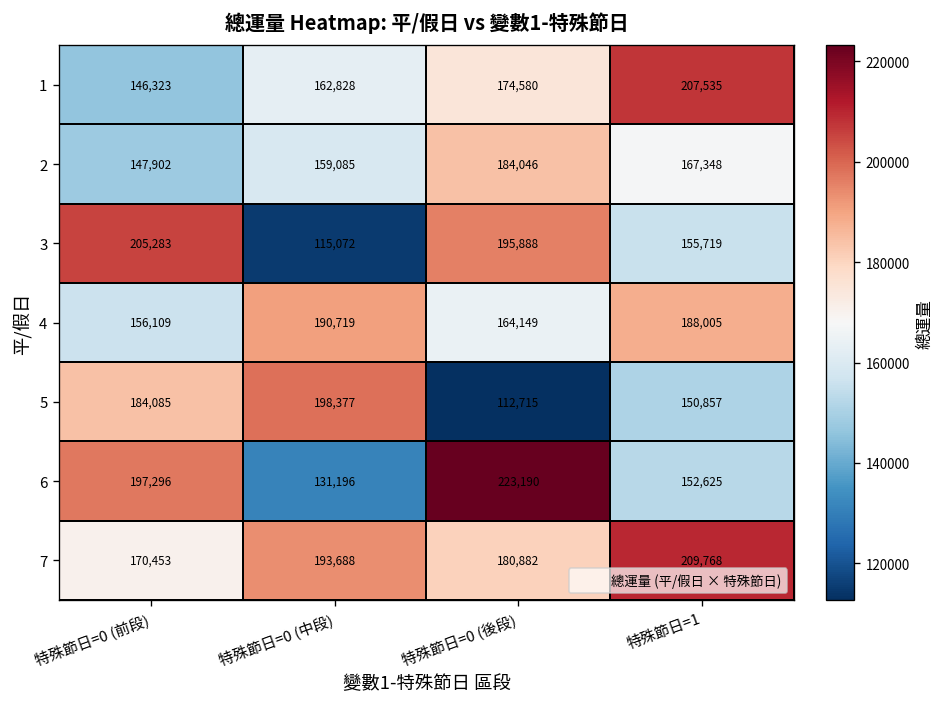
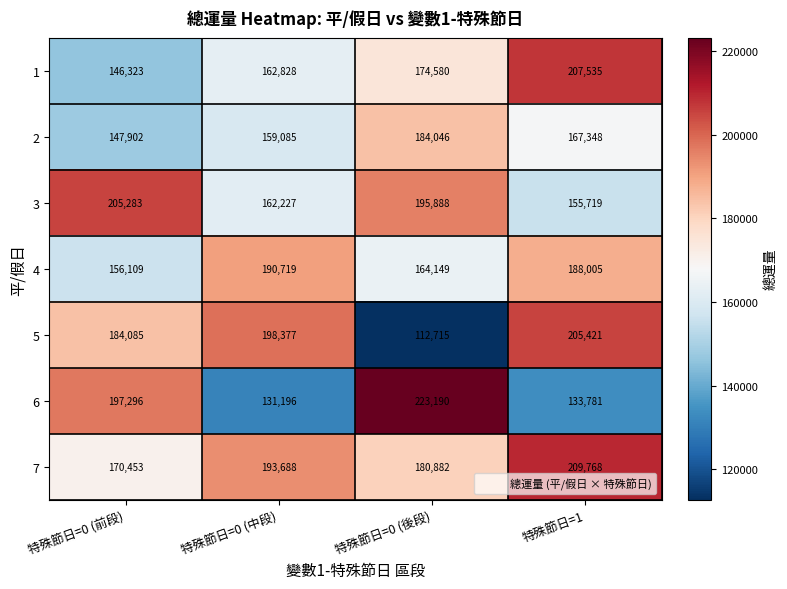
  {
    "1": {
      "特殊節日=0 (前段)": "146,323",
      "特殊節日=0 (中段)": "162,828",
      "特殊節日=0 (後段)": "174,580",
      "特殊節日=1": "207,535"
    },
    "2": {
      "特殊節日=0 (前段)": "147,902",
      "特殊節日=0 (中段)": "159,085",
      "特殊節日=0 (後段)": "184,046",
      "特殊節日=1": "167,348"
    },
    "3": {
      "特殊節日=0 (前段)": "205,283",
-     "特殊節日=0 (中段)": "115,072",
+     "特殊節日=0 (中段)": "162,227",
      "特殊節日=0 (後段)": "195,888",
      "特殊節日=1": "155,719"
    },
    "4": {
      "特殊節日=0 (前段)": "156,109",
      "特殊節日=0 (中段)": "190,719",
      "特殊節日=0 (後段)": "164,149",
      "特殊節日=1": "188,005"
    },
    "5": {
      "特殊節日=0 (前段)": "184,085",
      "特殊節日=0 (中段)": "198,377",
      "特殊節日=0 (後段)": "112,715",
-     "特殊節日=1": "150,857"
+     "特殊節日=1": "205,421"
    },
    "6": {
      "特殊節日=0 (前段)": "197,296",
      "特殊節日=0 (中段)": "131,196",
      "特殊節日=0 (後段)": "223,190",
-     "特殊節日=1": "152,625"
+     "特殊節日=1": "133,781"
    },
    "7": {
      "特殊節日=0 (前段)": "170,453",
      "特殊節日=0 (中段)": "193,688",
      "特殊節日=0 (後段)": "180,882",
      "特殊節日=1": "209,768"
    }
  }
